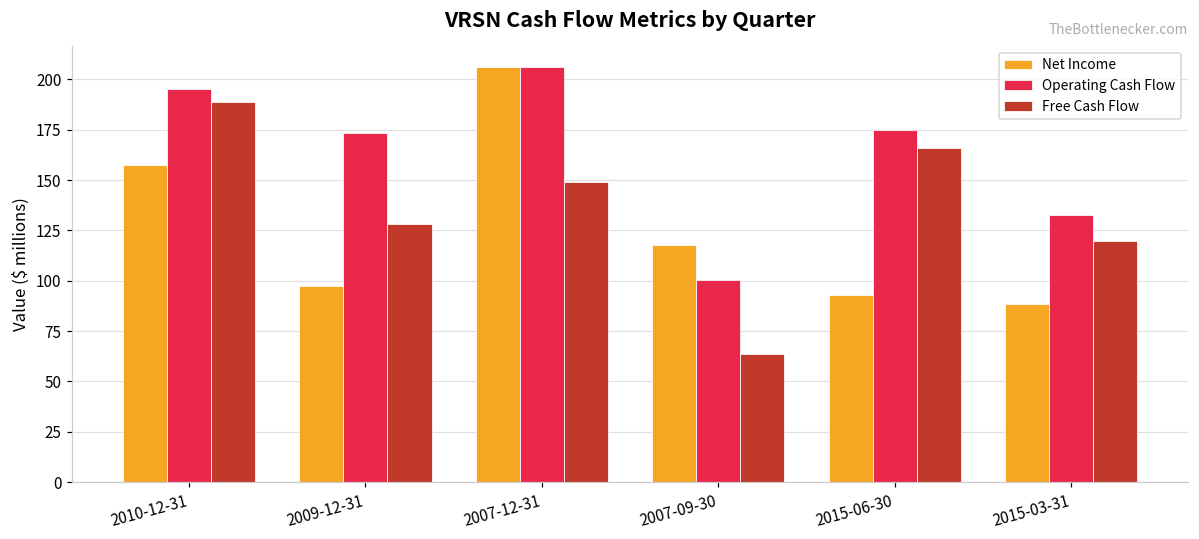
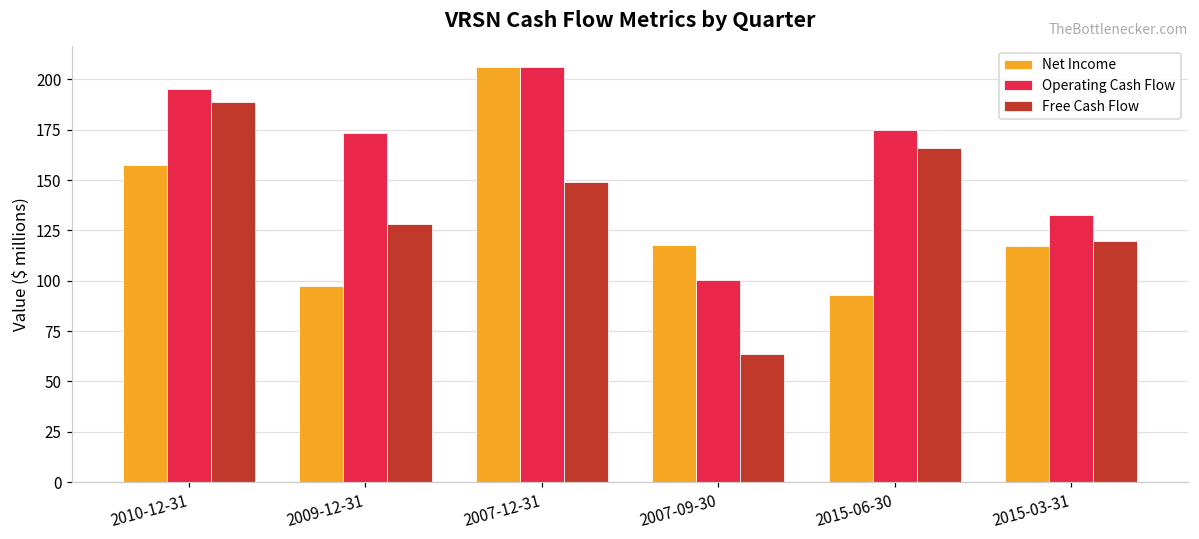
  {
    "Net Income": {
      "2010-12-31": 157,
      "2009-12-31": 97,
      "2007-12-31": 206,
      "2007-09-30": 118,
      "2015-06-30": 93,
-     "2015-03-31": 88
+     "2015-03-31": 117
    }
  }
